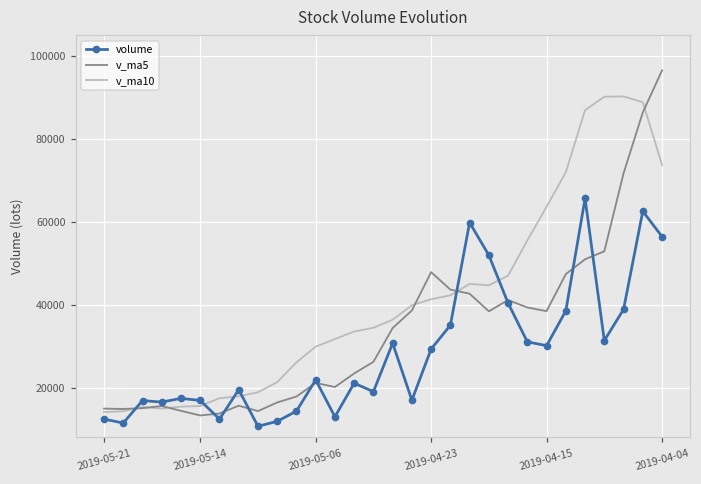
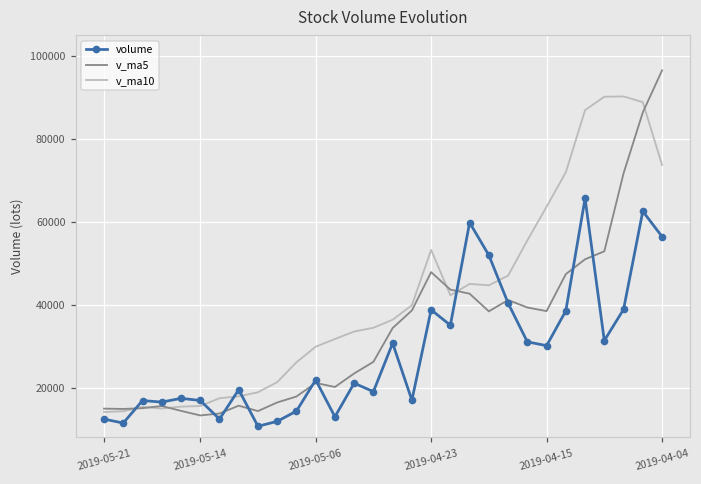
  {
    "volume": {
      "2019-05-21": 12000,
      "2019-05-14": 17000,
      "2019-05-06": 22000,
-     "2019-04-23": 29000,
+     "2019-04-23": 39000,
      "2019-04-15": 30000,
      "2019-04-04": 56000
    },
    "v_ma5": {
      "2019-05-21": 15000,
      "2019-05-14": 13000,
      "2019-05-06": 21000,
      "2019-04-23": 48000,
      "2019-04-15": 38000,
      "2019-04-04": 97000
    },
    "v_ma10": {
      "2019-05-21": 14000,
      "2019-05-14": 16000,
      "2019-05-06": 30000,
-     "2019-04-23": 41000,
+     "2019-04-23": 53000,
      "2019-04-15": 64000,
      "2019-04-04": 74000
    }
  }
